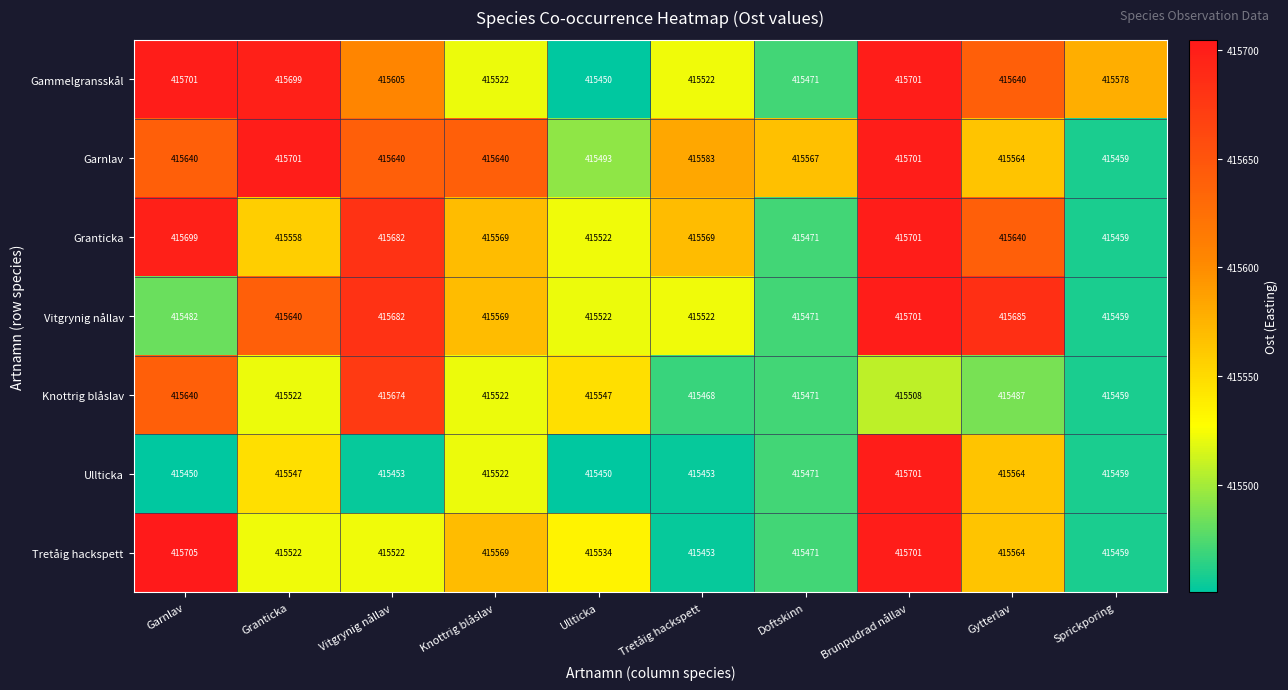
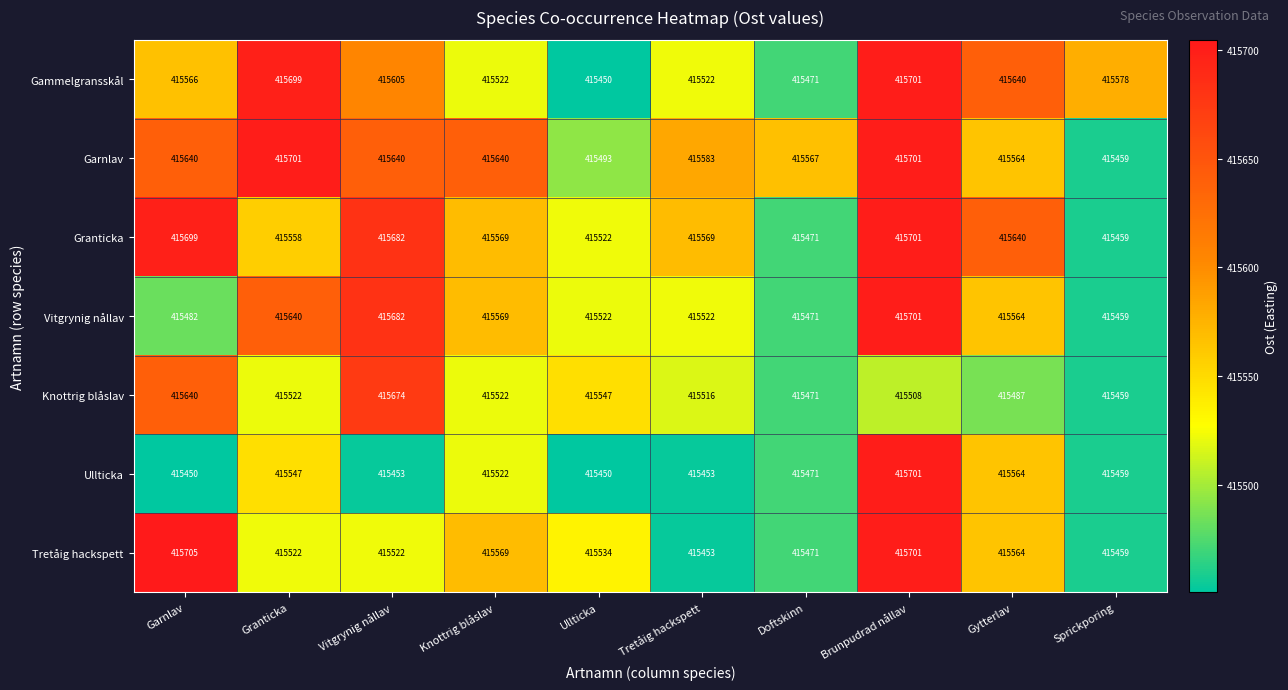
  {
    "Gammelgransskål": {
-     "Garnlav": 415701,
+     "Garnlav": 415566,
      "Granticka": 415699,
      "Vitgrynig nållav": 415605,
      "Knottrig blåslav": 415522,
      "Ullticka": 415450,
      "Tretåig hackspett": 415522,
      "Doftskinn": 415471,
      "Brunpudrad nållav": 415701,
      "Gytterlav": 415640,
      "Sprickporing": 415578
    },
    "Garnlav": {
      "Garnlav": 415640,
      "Granticka": 415701,
      "Vitgrynig nållav": 415640,
      "Knottrig blåslav": 415640,
      "Ullticka": 415493,
      "Tretåig hackspett": 415583,
      "Doftskinn": 415567,
      "Brunpudrad nållav": 415701,
      "Gytterlav": 415564,
      "Sprickporing": 415459
    },
    "Granticka": {
      "Garnlav": 415699,
      "Granticka": 415558,
      "Vitgrynig nållav": 415682,
      "Knottrig blåslav": 415569,
      "Ullticka": 415522,
      "Tretåig hackspett": 415569,
      "Doftskinn": 415471,
      "Brunpudrad nållav": 415701,
      "Gytterlav": 415640,
      "Sprickporing": 415459
    },
    "Vitgrynig nållav": {
      "Garnlav": 415482,
      "Granticka": 415640,
      "Vitgrynig nållav": 415682,
      "Knottrig blåslav": 415569,
      "Ullticka": 415522,
      "Tretåig hackspett": 415522,
      "Doftskinn": 415471,
      "Brunpudrad nållav": 415701,
-     "Gytterlav": 415685,
+     "Gytterlav": 415564,
      "Sprickporing": 415459
    },
    "Knottrig blåslav": {
      "Garnlav": 415640,
      "Granticka": 415522,
      "Vitgrynig nållav": 415674,
      "Knottrig blåslav": 415522,
      "Ullticka": 415547,
-     "Tretåig hackspett": 415468,
+     "Tretåig hackspett": 415516,
      "Doftskinn": 415471,
      "Brunpudrad nållav": 415508,
      "Gytterlav": 415487,
      "Sprickporing": 415459
    },
    "Ullticka": {
      "Garnlav": 415450,
      "Granticka": 415547,
      "Vitgrynig nållav": 415453,
      "Knottrig blåslav": 415522,
      "Ullticka": 415450,
      "Tretåig hackspett": 415453,
      "Doftskinn": 415471,
      "Brunpudrad nållav": 415701,
      "Gytterlav": 415564,
      "Sprickporing": 415459
    },
    "Tretåig hackspett": {
      "Garnlav": 415705,
      "Granticka": 415522,
      "Vitgrynig nållav": 415522,
      "Knottrig blåslav": 415569,
      "Ullticka": 415534,
      "Tretåig hackspett": 415453,
      "Doftskinn": 415471,
      "Brunpudrad nållav": 415701,
      "Gytterlav": 415564,
      "Sprickporing": 415459
    }
  }
